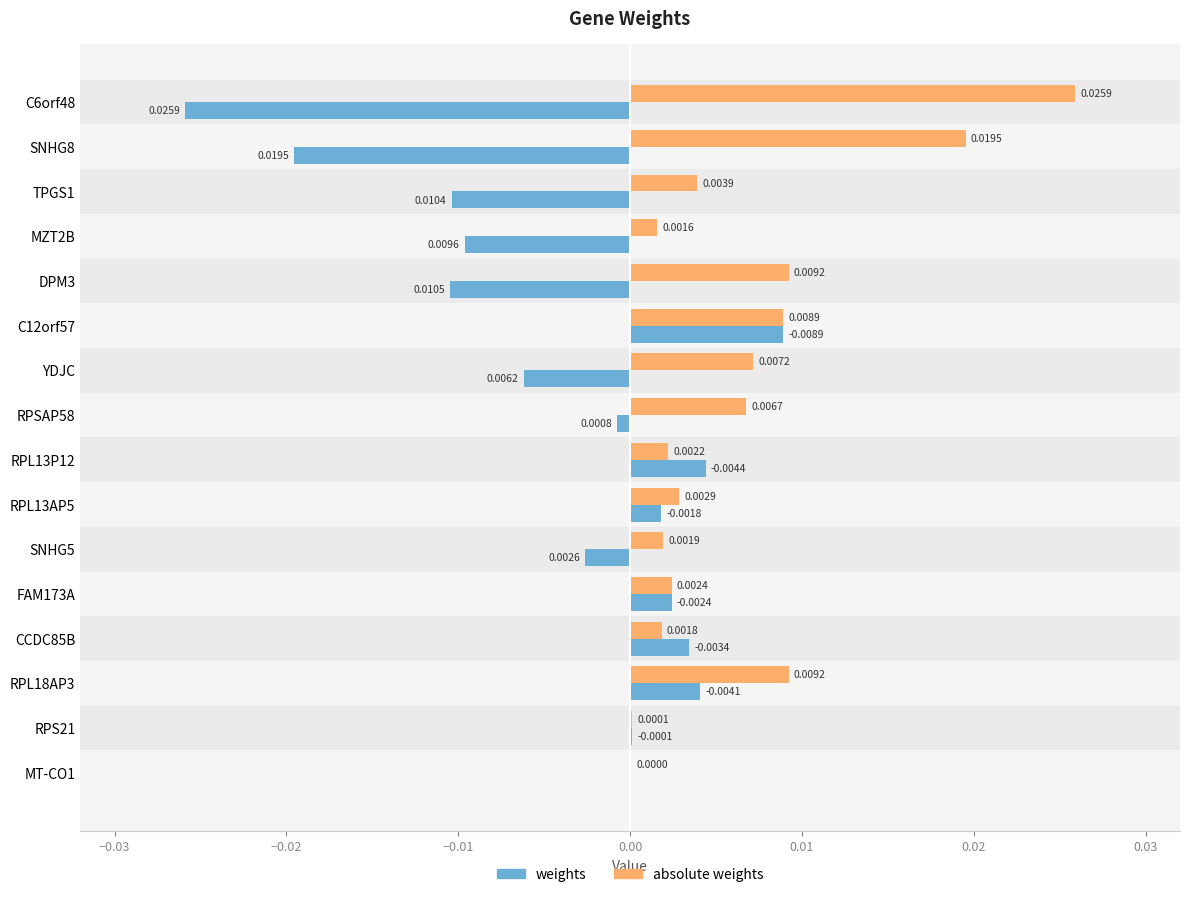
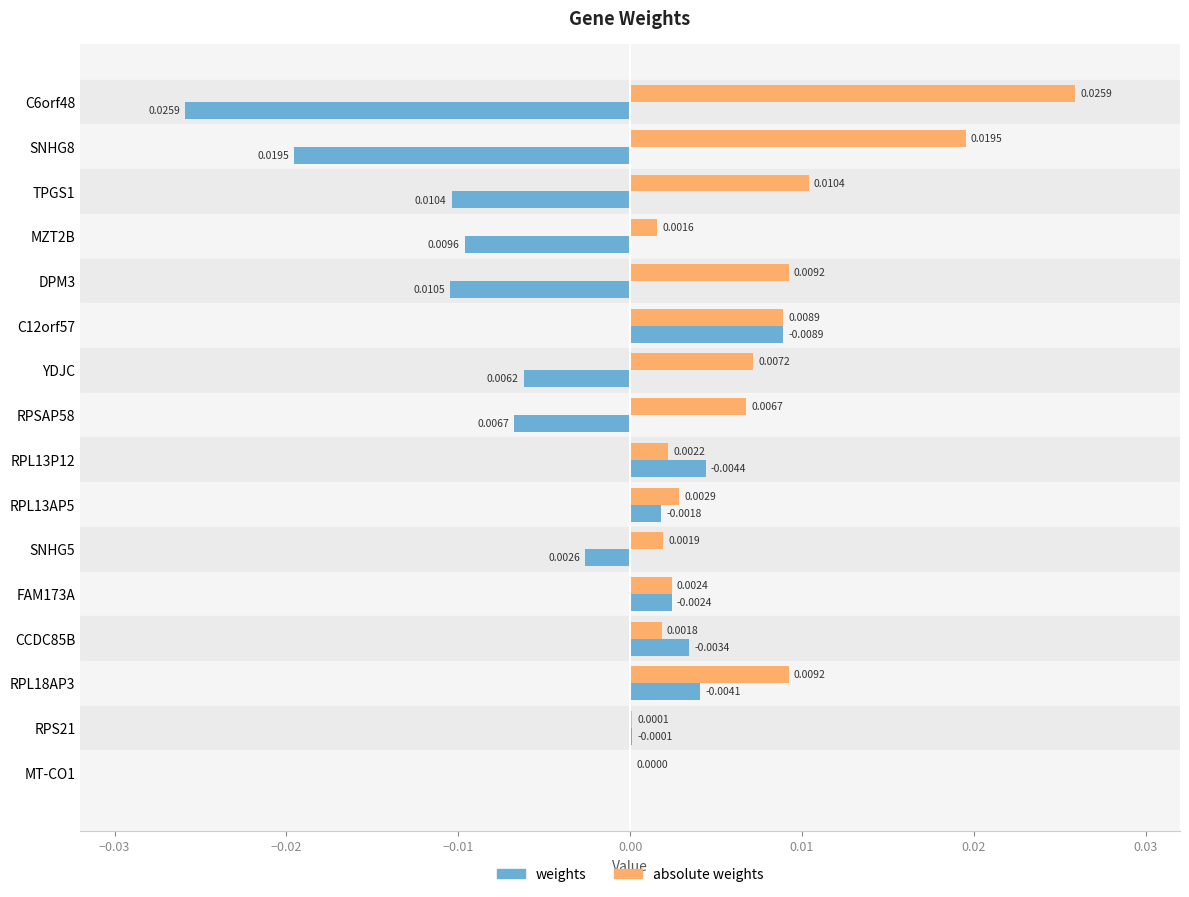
  {
    "weights": {
-     "RPSAP58": 0.0008
+     "RPSAP58": 0.0067
    },
    "absolute weights": {
      "C6orf48": 0.0259,
      "SNHG8": 0.0195,
-     "TPGS1": 0.0039,
+     "TPGS1": 0.0104,
      "MZT2B": 0.0016,
      "DPM3": 0.0092,
      "C12orf57": 0.0089,
      "YDJC": 0.0072,
      "RPSAP58": 0.0067,
      "RPL13P12": 0.0022,
      "RPL13AP5": 0.0029,
      "SNHG5": 0.0019,
      "FAM173A": 0.0024,
      "CCDC85B": 0.0018,
      "RPL18AP3": 0.0092,
      "RPS21": 0.0001,
      "MT-CO1": 0.0000
    }
  }
